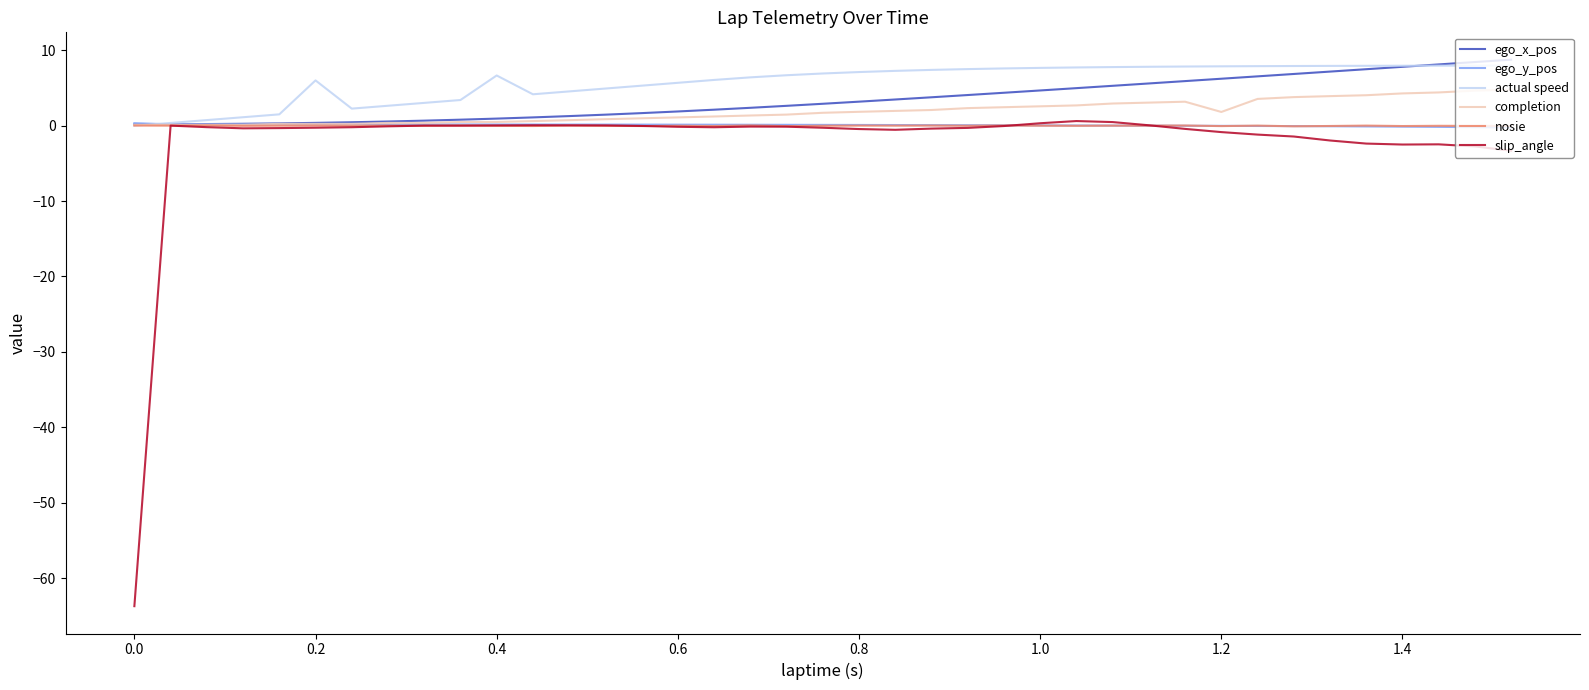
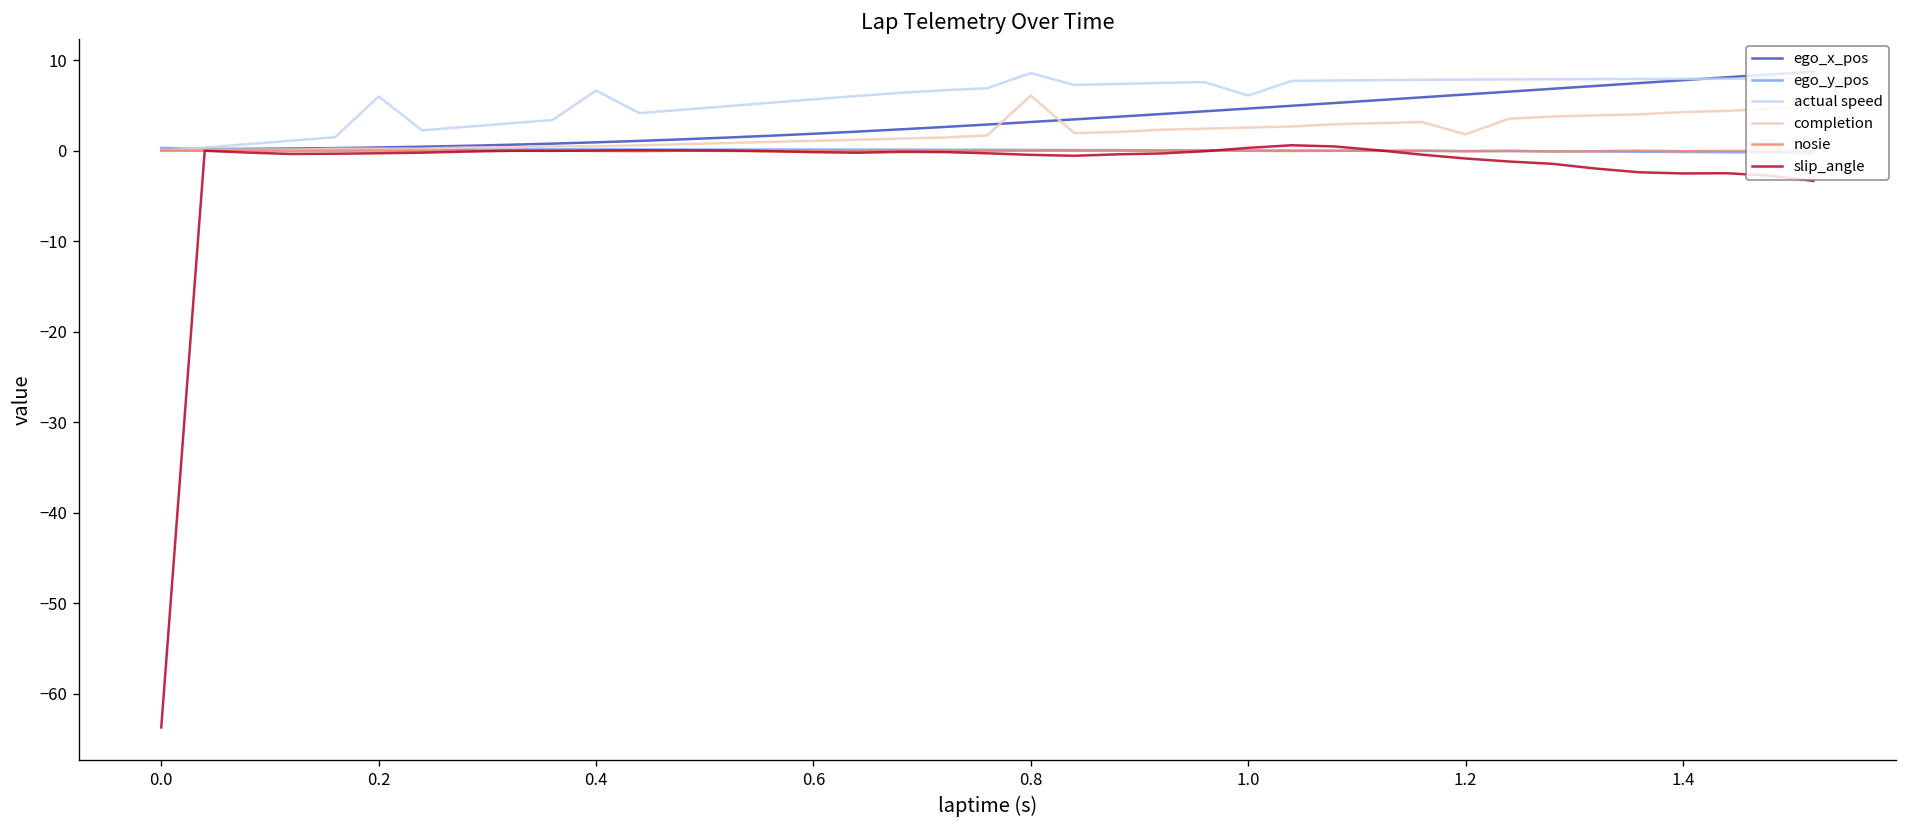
  {
    "ego_x_pos": {
      "0.4": 1,
      "0.6": 2,
      "0.8": 3,
      "1.0": 5,
      "1.2": 6
    },
    "actual speed": {
      "0.2": 6,
      "0.4": 7,
      "0.6": 6,
-     "0.8": 7,
-     "1.0": 8,
+     "0.8": 9,
+     "1.0": 6,
      "1.2": 8
    },
    "completion": {
      "0.6": 1,
-     "0.8": 2,
+     "0.8": 6,
      "1.0": 3,
      "1.2": 2,
      "1.4": 4
    },
    "slip_angle": {
      "0.0": -64,
      "0.8": 0,
      "1.2": -1,
      "1.4": -3
    }
  }
